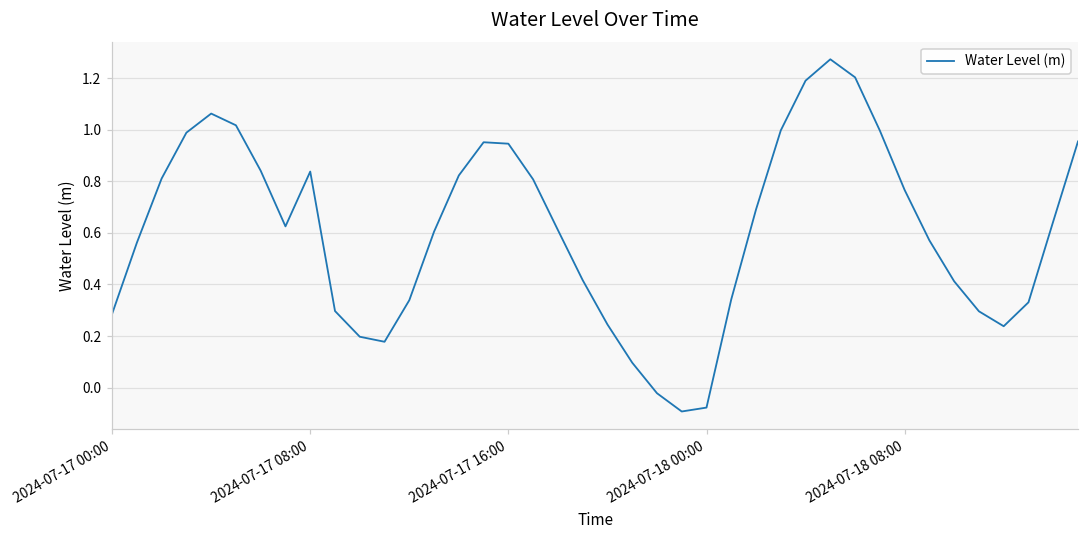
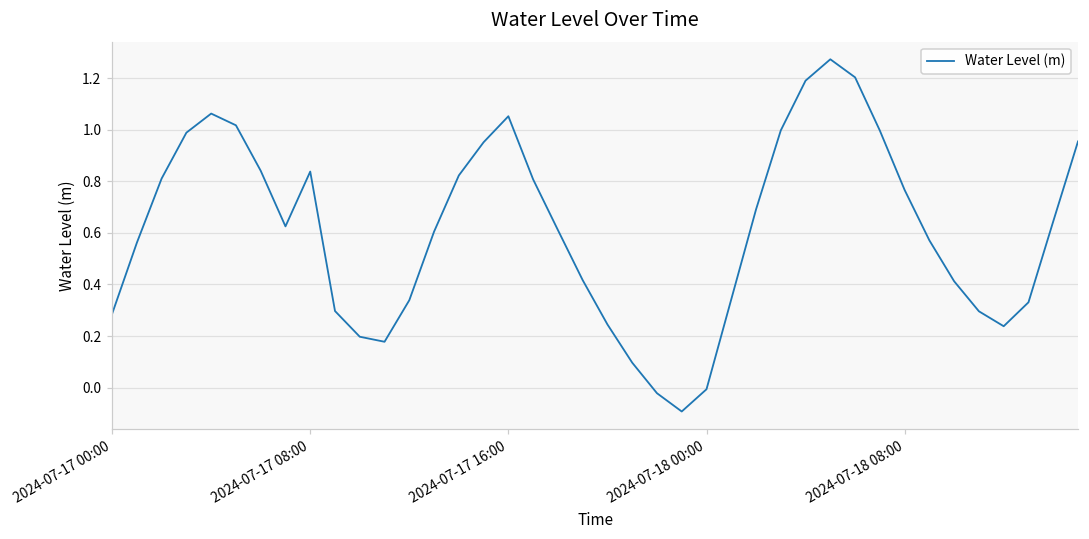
  {
    "2024-07-17 00:00": 0.29,
    "2024-07-17 08:00": 0.84,
-   "2024-07-17 16:00": 0.95,
-   "2024-07-18 00:00": -0.08,
+   "2024-07-17 16:00": 1.05,
+   "2024-07-18 00:00": -0.01,
    "2024-07-18 08:00": 0.77
  }
